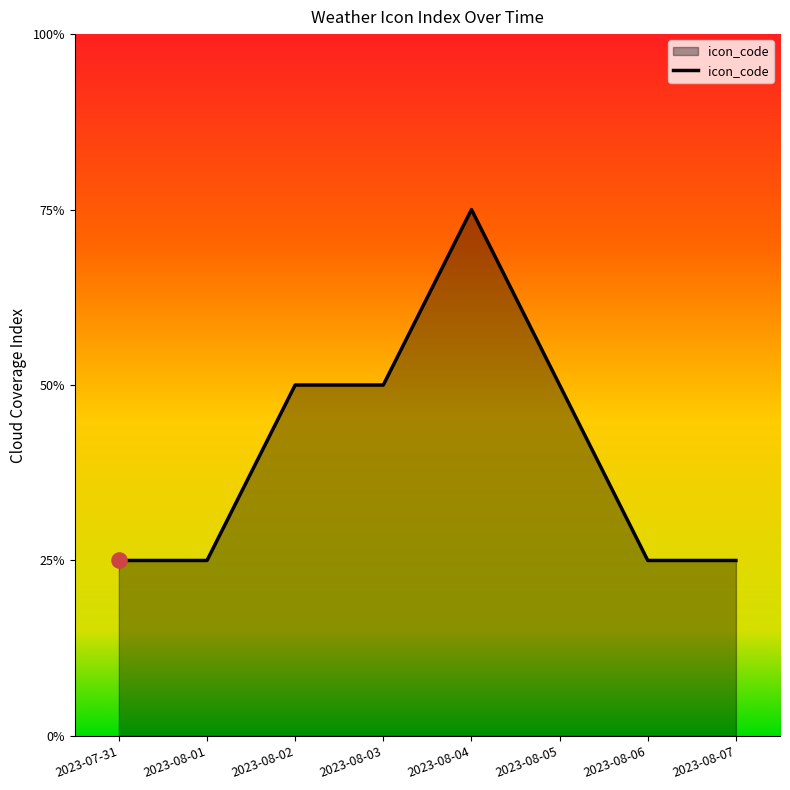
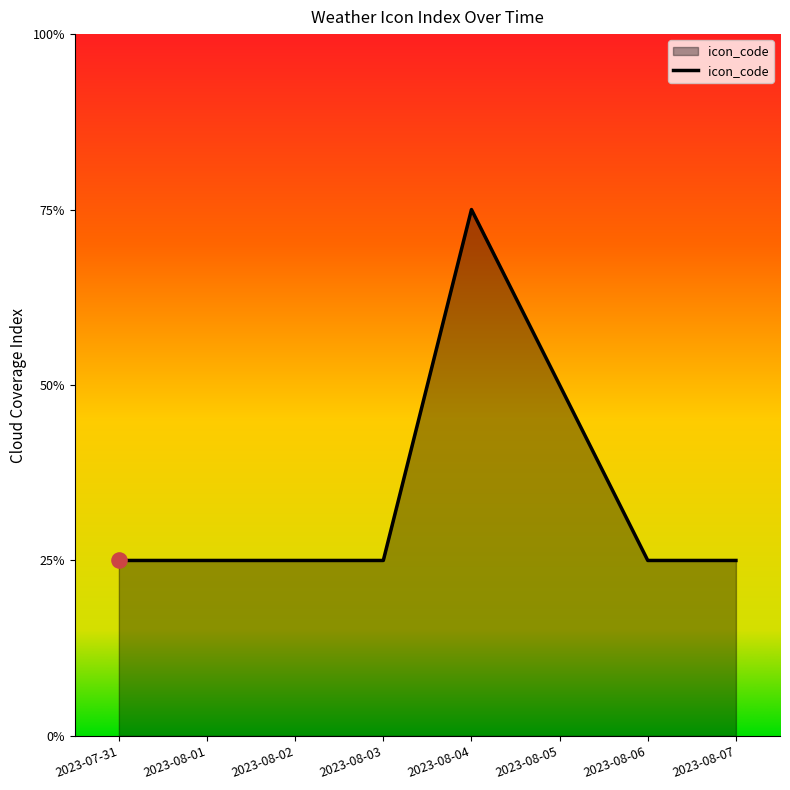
  {
    "icon_code": {
      "2023-08-01": "25%",
-     "2023-08-02": "50%",
-     "2023-08-03": "50%",
+     "2023-08-02": "25%",
+     "2023-08-03": "25%",
      "2023-08-04": "75%",
      "2023-08-05": "50%",
      "2023-08-06": "25%",
      "2023-08-07": "25%"
    }
  }
